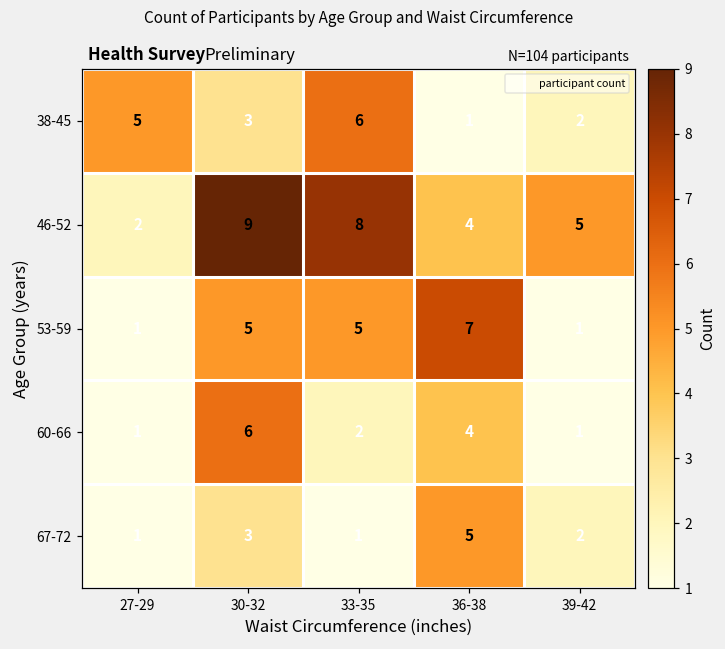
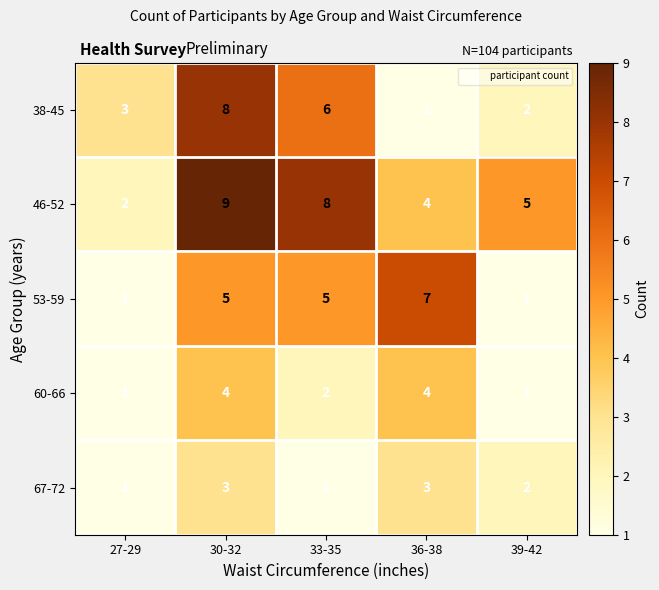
  {
    "38-45": {
-     "27-29": 5,
-     "30-32": 3,
+     "27-29": 3,
+     "30-32": 8,
      "33-35": 6,
      "39-42": 2
    },
    "46-52": {
      "27-29": 2,
      "30-32": 9,
      "33-35": 8,
      "36-38": 4,
      "39-42": 5
    },
    "53-59": {
      "30-32": 5,
      "33-35": 5,
      "36-38": 7
    },
    "60-66": {
-     "30-32": 6,
+     "30-32": 4,
      "33-35": 2,
      "36-38": 4
    },
    "67-72": {
      "30-32": 3,
-     "36-38": 5,
+     "36-38": 3,
      "39-42": 2
    }
  }
